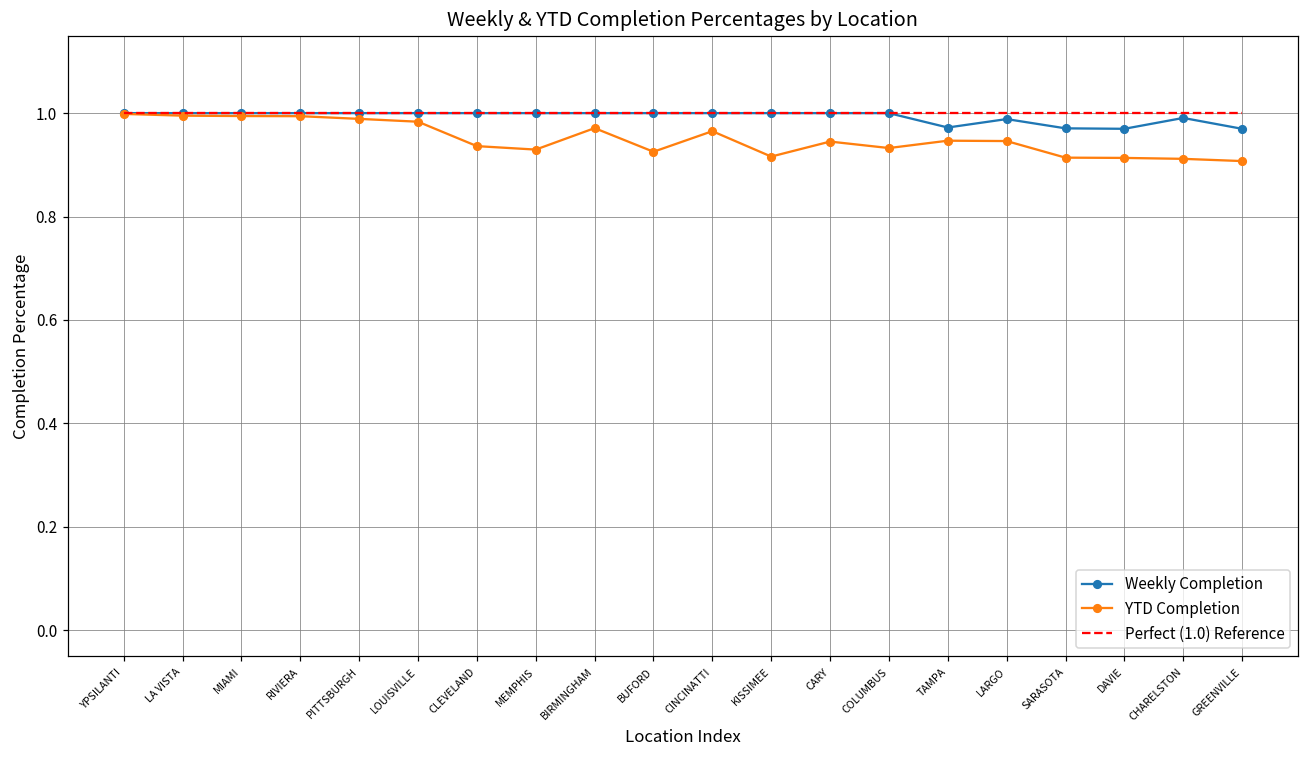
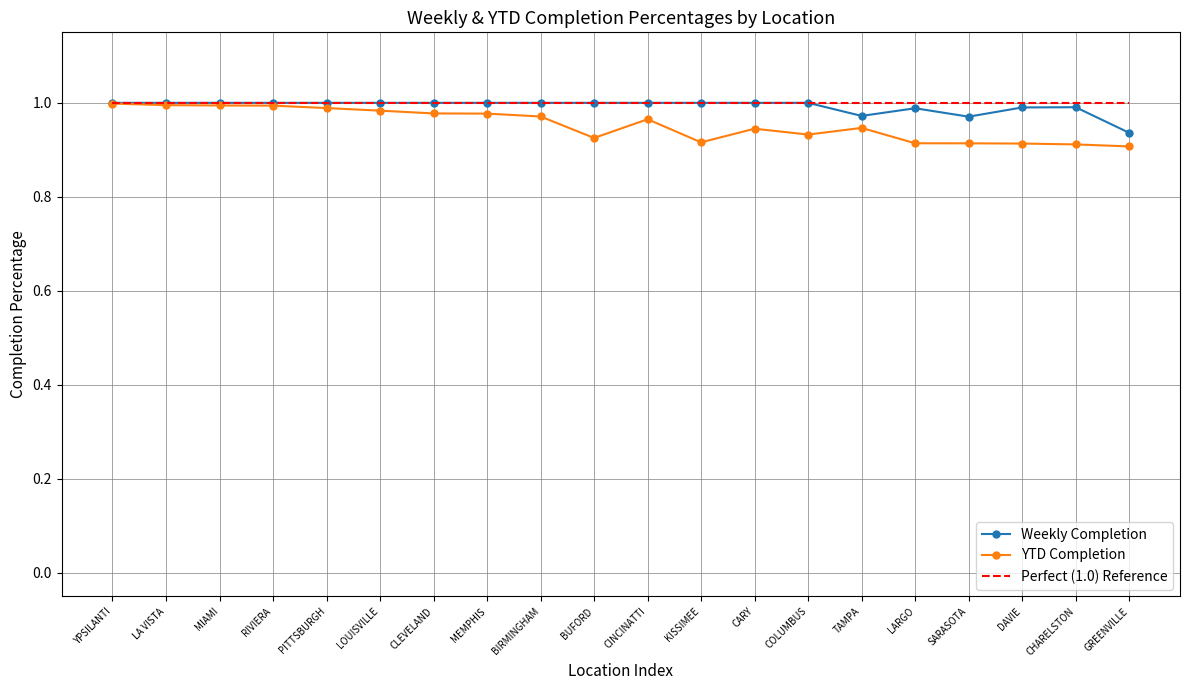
  {
    "Weekly Completion": {
      "TAMPA": 0.97,
      "LARGO": 0.99,
      "SARASOTA": 0.97,
-     "DAVIE": 0.97,
+     "DAVIE": 0.99,
      "CHARELSTON": 0.99,
-     "GREENVILLE": 0.97
+     "GREENVILLE": 0.94
    },
    "YTD Completion": {
      "MIAMI": 0.99,
      "RIVIERA": 0.99,
      "PITTSBURGH": 0.99,
      "LOUISVILLE": 0.98,
-     "CLEVELAND": 0.94,
-     "MEMPHIS": 0.93,
+     "CLEVELAND": 0.98,
+     "MEMPHIS": 0.98,
      "BIRMINGHAM": 0.97,
      "BUFORD": 0.93,
      "CINCINATTI": 0.97,
      "KISSIMEE": 0.92,
      "CARY": 0.95,
      "COLUMBUS": 0.93,
      "TAMPA": 0.95,
-     "LARGO": 0.95,
+     "LARGO": 0.91,
      "SARASOTA": 0.91,
      "DAVIE": 0.91,
      "CHARELSTON": 0.91,
      "GREENVILLE": 0.91
    },
    "Perfect (1.0) Reference": {
      "TAMPA": 1.00,
      "LARGO": 1.00,
      "SARASOTA": 1.00,
      "DAVIE": 1.00,
      "CHARELSTON": 1.00,
      "GREENVILLE": 1.00
    }
  }
